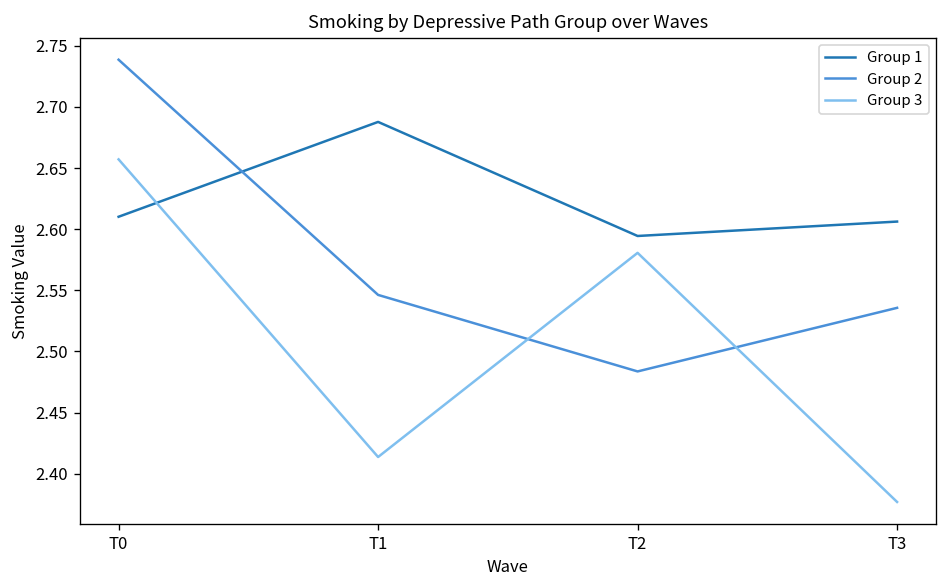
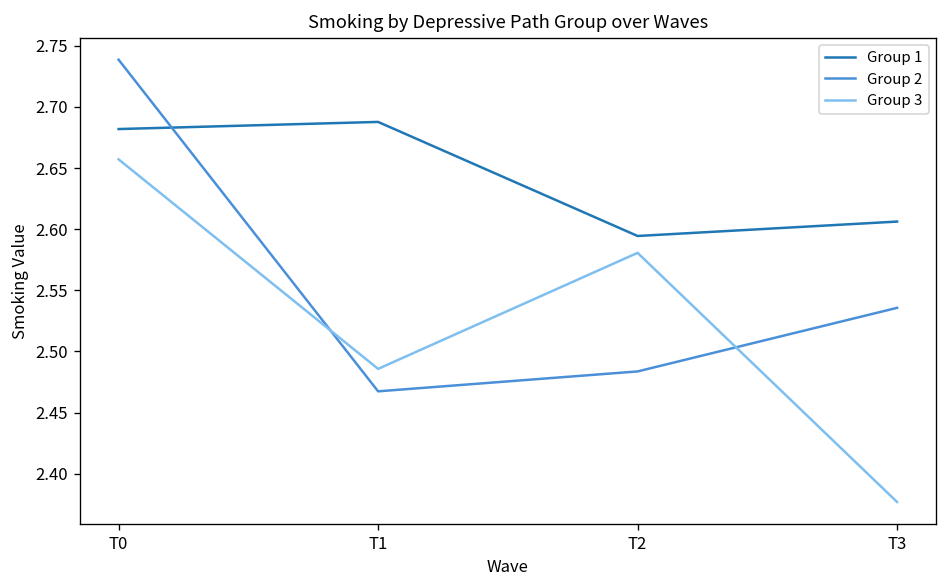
  {
    "Group 1": {
-     "T0": 2.610,
+     "T0": 2.682,
      "T1": 2.688,
      "T2": 2.594,
      "T3": 2.606
    },
    "Group 2": {
      "T0": 2.739,
-     "T1": 2.546,
+     "T1": 2.467,
      "T2": 2.484,
      "T3": 2.536
    },
    "Group 3": {
      "T0": 2.657,
-     "T1": 2.414,
+     "T1": 2.486,
      "T2": 2.581,
      "T3": 2.377
    }
  }
